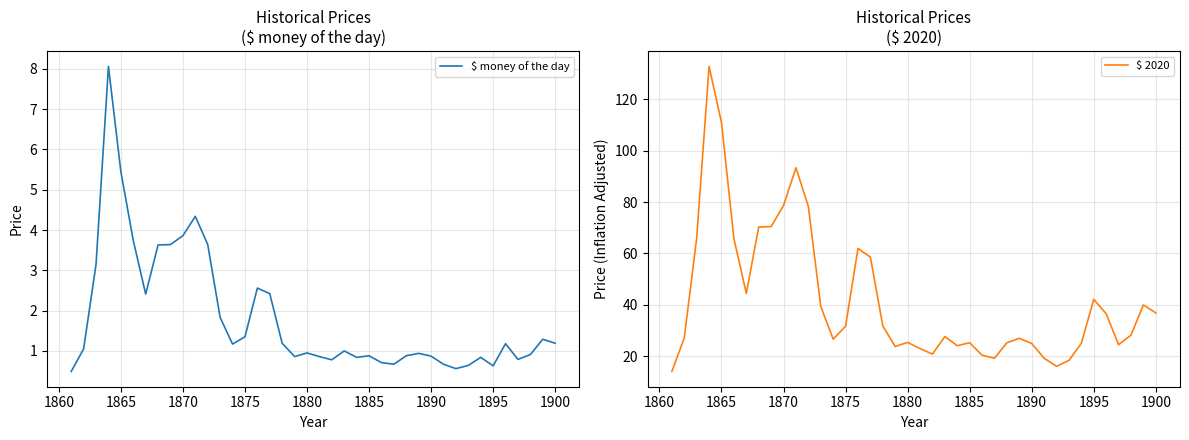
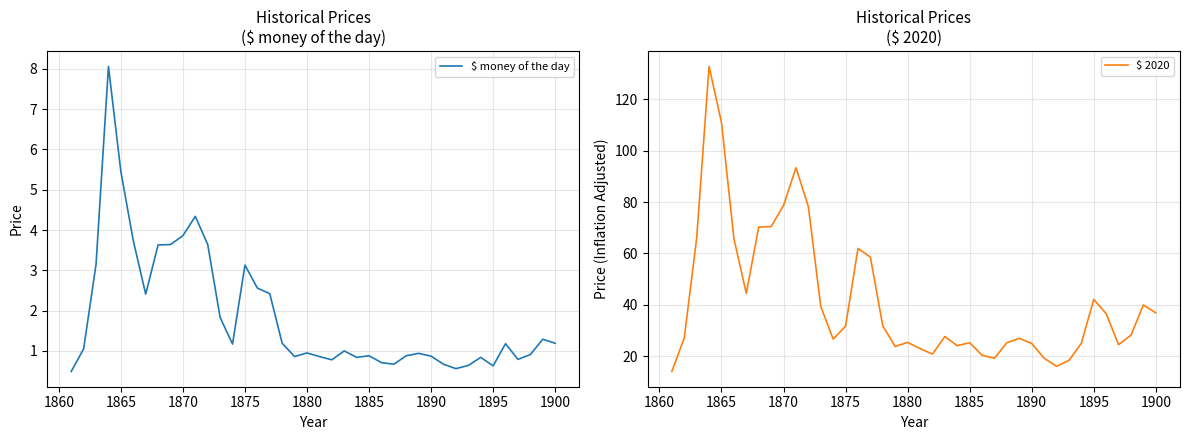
  {
    "Historical Prices ($ money of the day)": {
      "1865": 5.5,
      "1870": 3.9,
-     "1875": 1.4,
+     "1875": 3.1,
      "1880": 1.0,
      "1885": 0.9,
      "1890": 0.9,
      "1895": 0.6,
      "1900": 1.2
    },
    "Historical Prices ($ 2020)": {
      "1865": 111,
      "1870": 79,
      "1875": 32,
      "1880": 25,
      "1885": 25,
      "1890": 25,
      "1895": 42,
      "1900": 37
    }
  }
